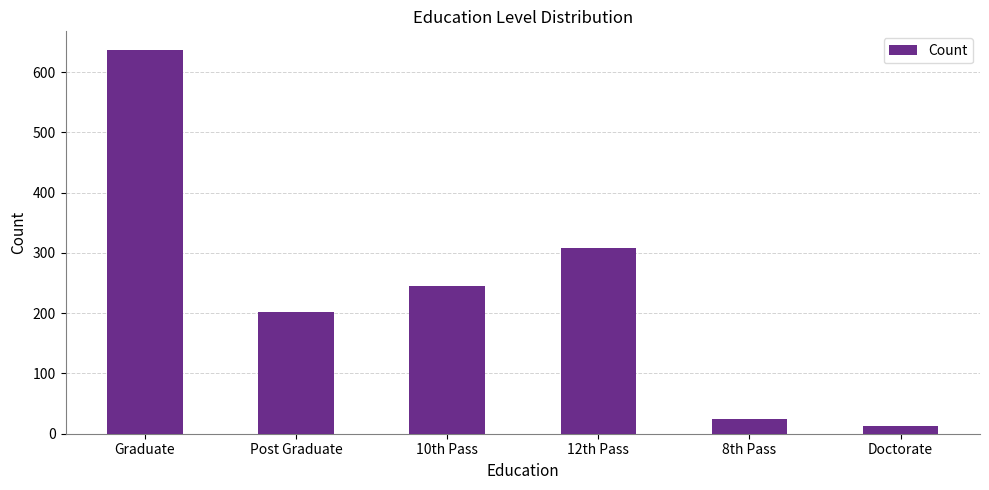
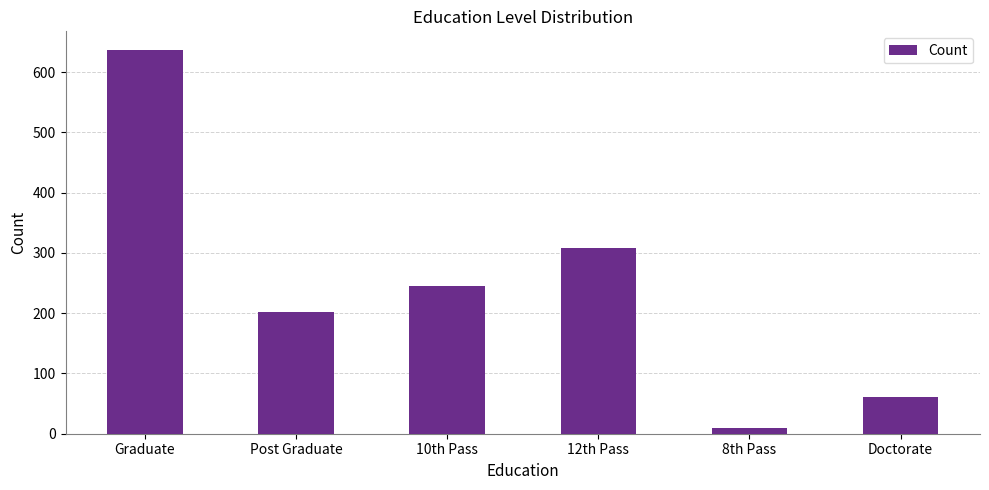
  {
    "Graduate": 640,
    "Post Graduate": 200,
    "10th Pass": 250,
    "12th Pass": 310,
-   "8th Pass": 30,
-   "Doctorate": 10
+   "8th Pass": 10,
+   "Doctorate": 60
  }
